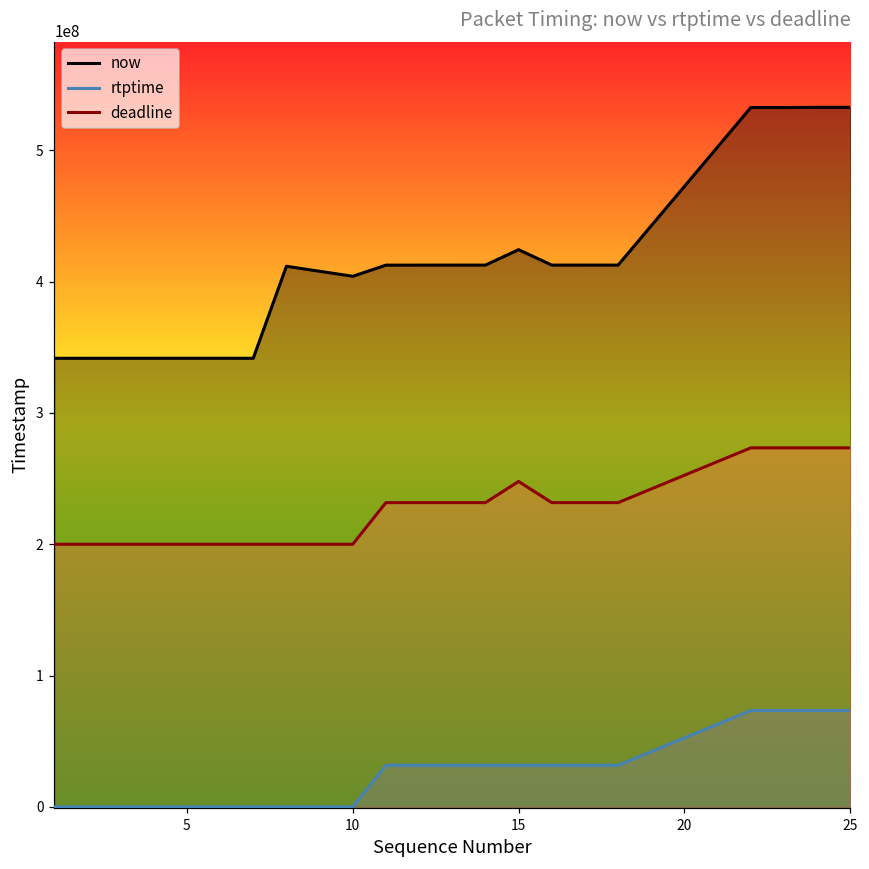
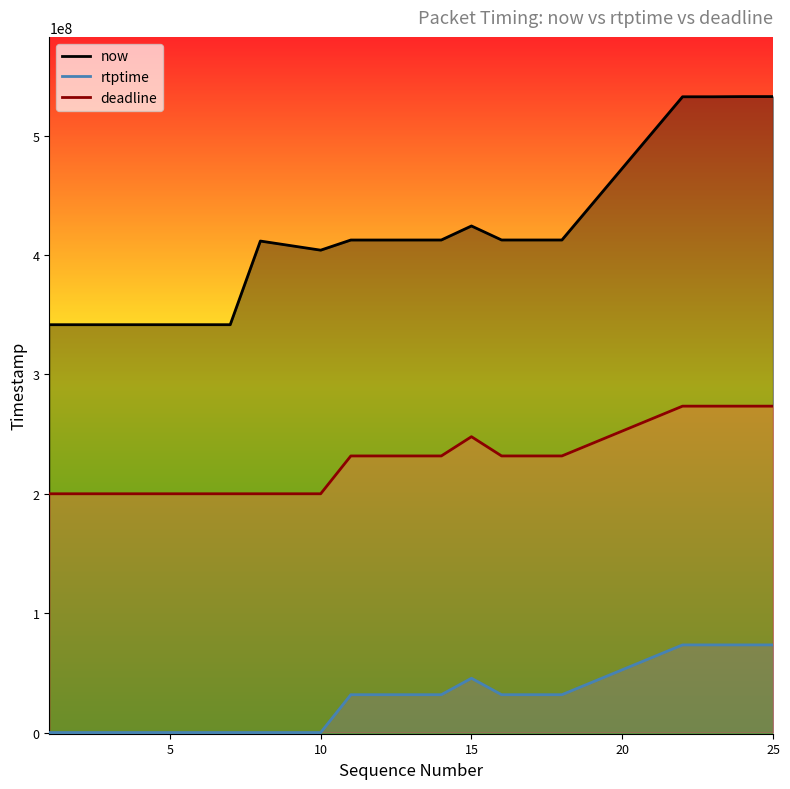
  {
    "now": {
      "5": 342000000,
      "10": 404000000,
      "15": 424000000,
      "25": 533000000
    },
    "rtptime": {
      "5": 0,
      "10": 0,
-     "15": 32000000,
+     "15": 45000000,
      "25": 73000000
    }
  }
